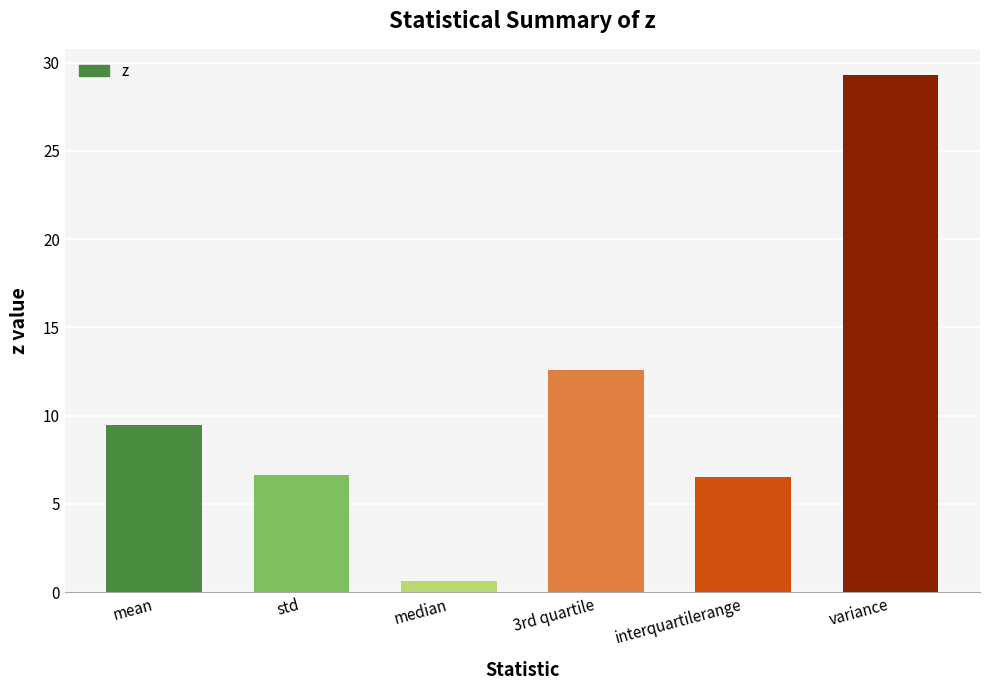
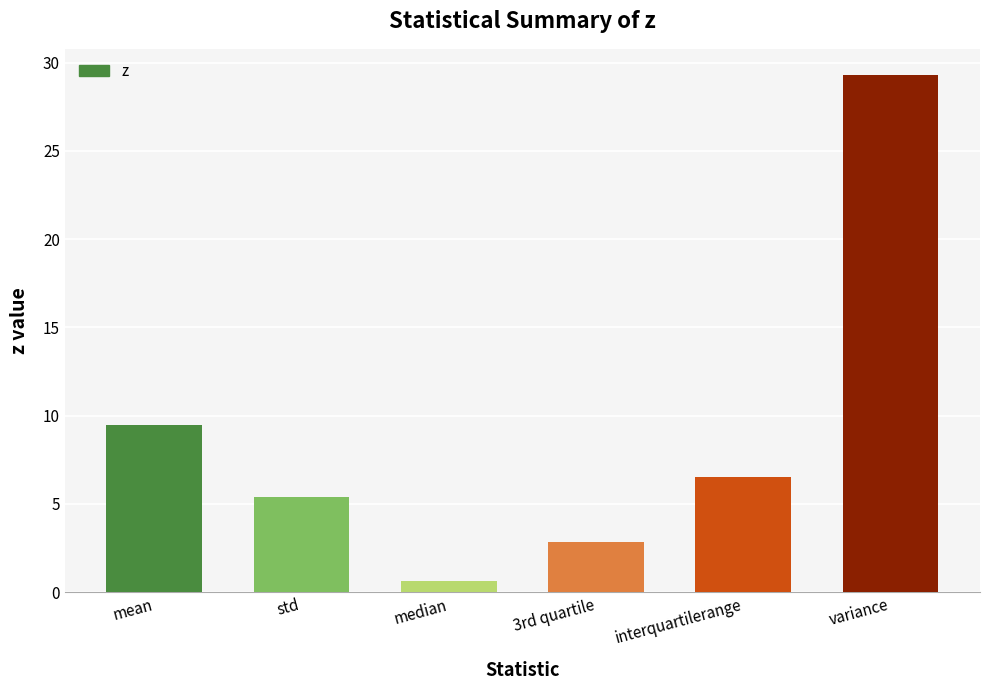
  {
    "mean": 9.5,
-   "std": 6.7,
+   "std": 5.4,
    "median": 0.6,
-   "3rd quartile": 12.6,
+   "3rd quartile": 2.8,
    "interquartilerange": 6.5,
    "variance": 29.3
  }
